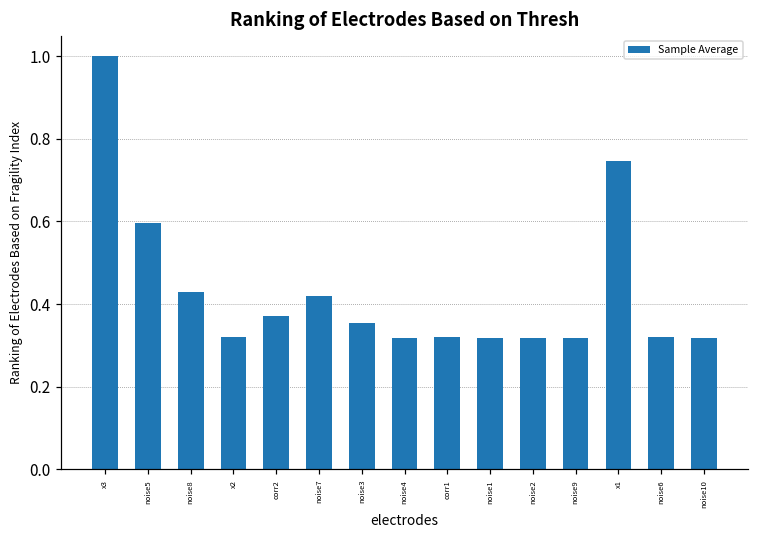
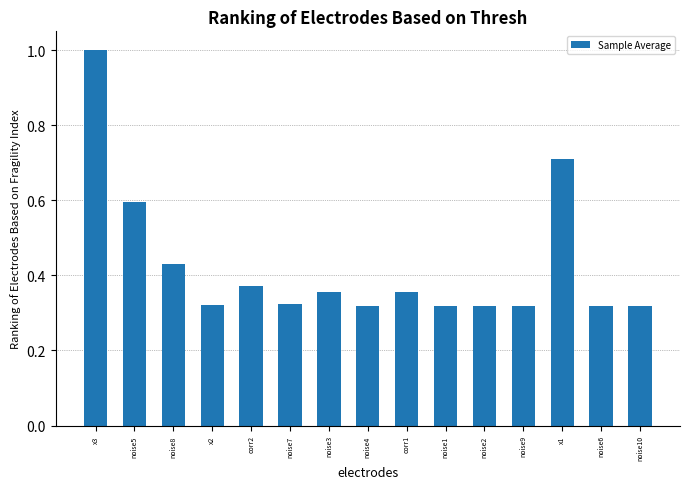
  {
    "x3": 1.00,
    "noise5": 0.60,
    "noise8": 0.43,
    "x2": 0.32,
    "corr2": 0.37,
-   "noise7": 0.42,
+   "noise7": 0.32,
    "noise3": 0.35,
    "noise4": 0.32,
-   "corr1": 0.32,
+   "corr1": 0.36,
    "noise1": 0.32,
    "noise2": 0.32,
    "noise9": 0.32,
-   "x1": 0.75,
+   "x1": 0.71,
    "noise6": 0.32,
    "noise10": 0.32
  }
